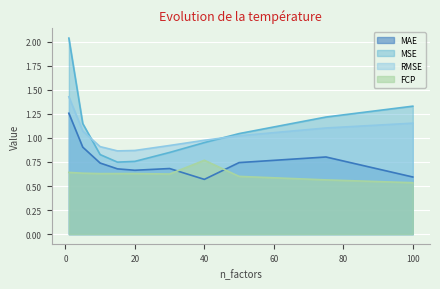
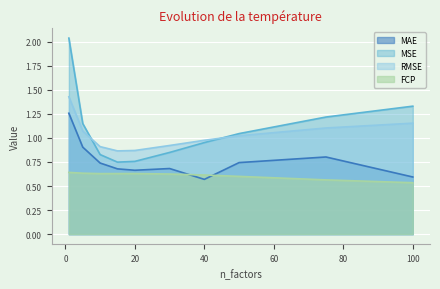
  {
    "MAE": {
      "20": 0.7,
      "40": 0.6,
      "100": 0.6
    },
    "FCP": {
      "20": 0.6,
-     "40": 0.8,
+     "40": 0.6,
      "100": 0.5
    }
  }
